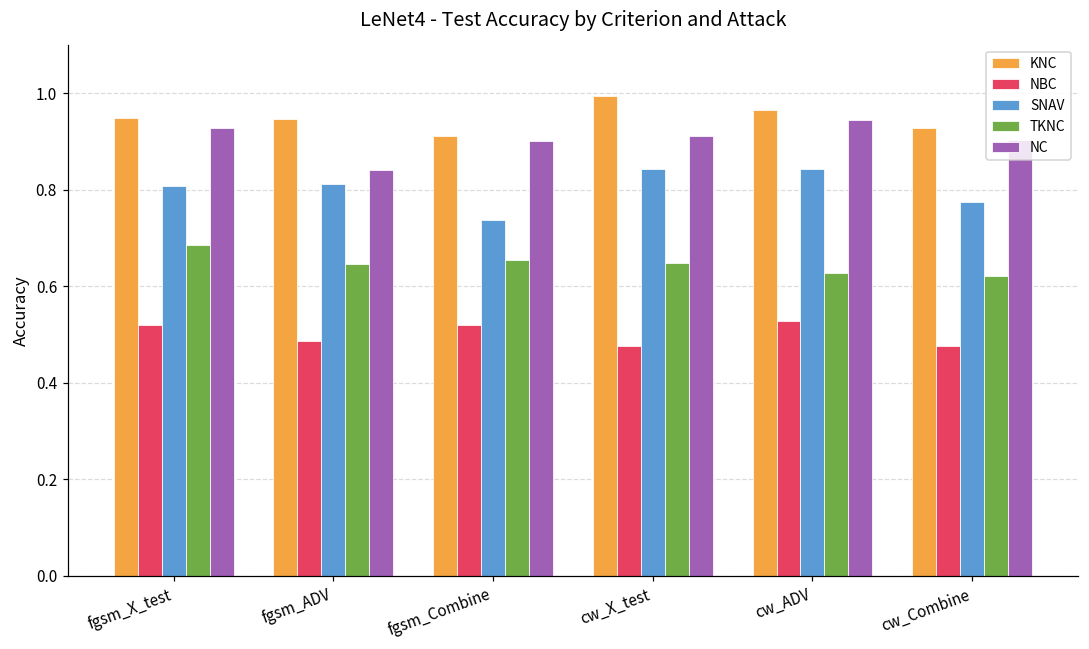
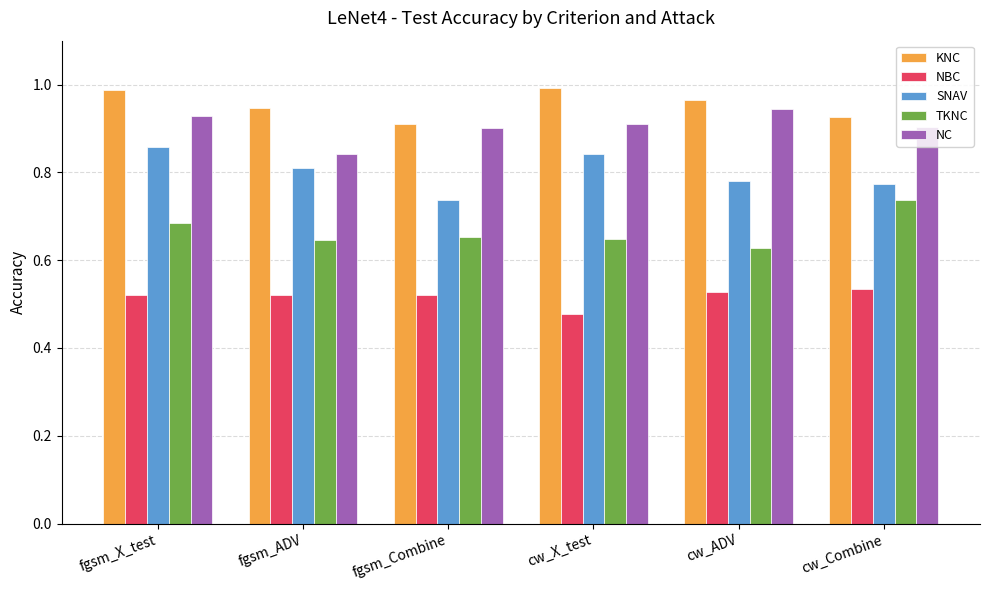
  {
    "KNC": {
-     "fgsm_X_test": 0.95,
+     "fgsm_X_test": 0.99,
      "fgsm_ADV": 0.95,
      "fgsm_Combine": 0.91,
      "cw_X_test": 0.99,
      "cw_ADV": 0.97,
      "cw_Combine": 0.93
    },
    "NBC": {
      "fgsm_X_test": 0.52,
-     "fgsm_ADV": 0.49,
+     "fgsm_ADV": 0.52,
      "fgsm_Combine": 0.52,
      "cw_X_test": 0.48,
      "cw_ADV": 0.53,
-     "cw_Combine": 0.48
+     "cw_Combine": 0.53
    },
    "SNAV": {
-     "fgsm_X_test": 0.81,
+     "fgsm_X_test": 0.86,
      "fgsm_ADV": 0.81,
      "fgsm_Combine": 0.74,
      "cw_X_test": 0.84,
-     "cw_ADV": 0.84,
+     "cw_ADV": 0.78,
      "cw_Combine": 0.77
    },
    "TKNC": {
      "fgsm_X_test": 0.69,
      "fgsm_ADV": 0.65,
      "fgsm_Combine": 0.65,
      "cw_X_test": 0.65,
      "cw_ADV": 0.63,
-     "cw_Combine": 0.62
+     "cw_Combine": 0.74
    },
    "NC": {
      "fgsm_X_test": 0.93,
      "fgsm_ADV": 0.84,
      "fgsm_Combine": 0.90,
      "cw_X_test": 0.91,
      "cw_ADV": 0.94
    }
  }
